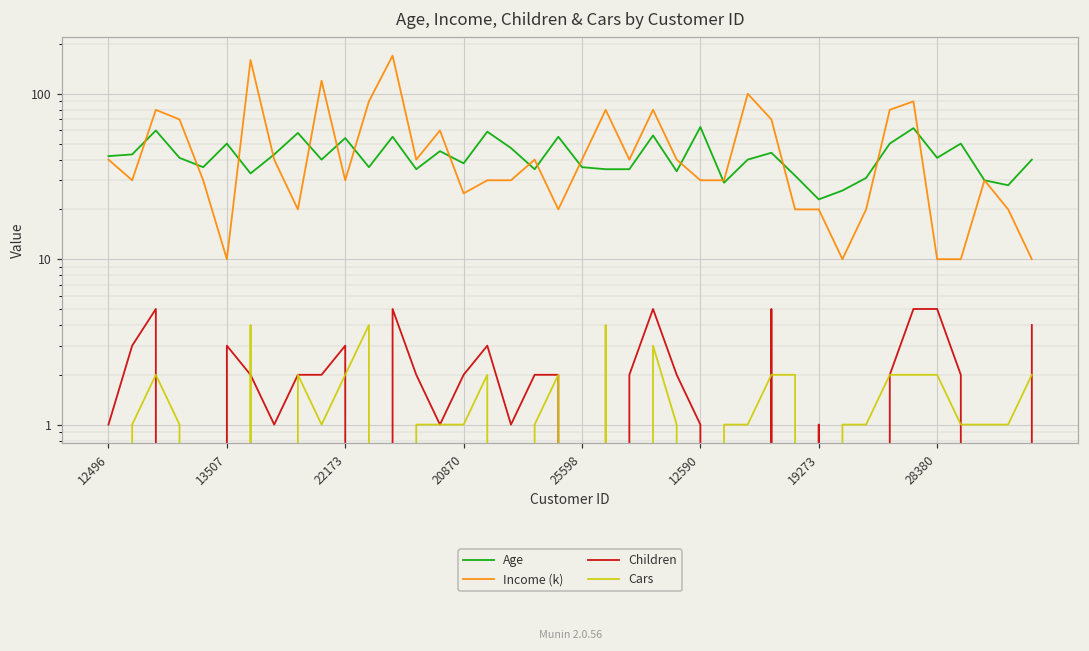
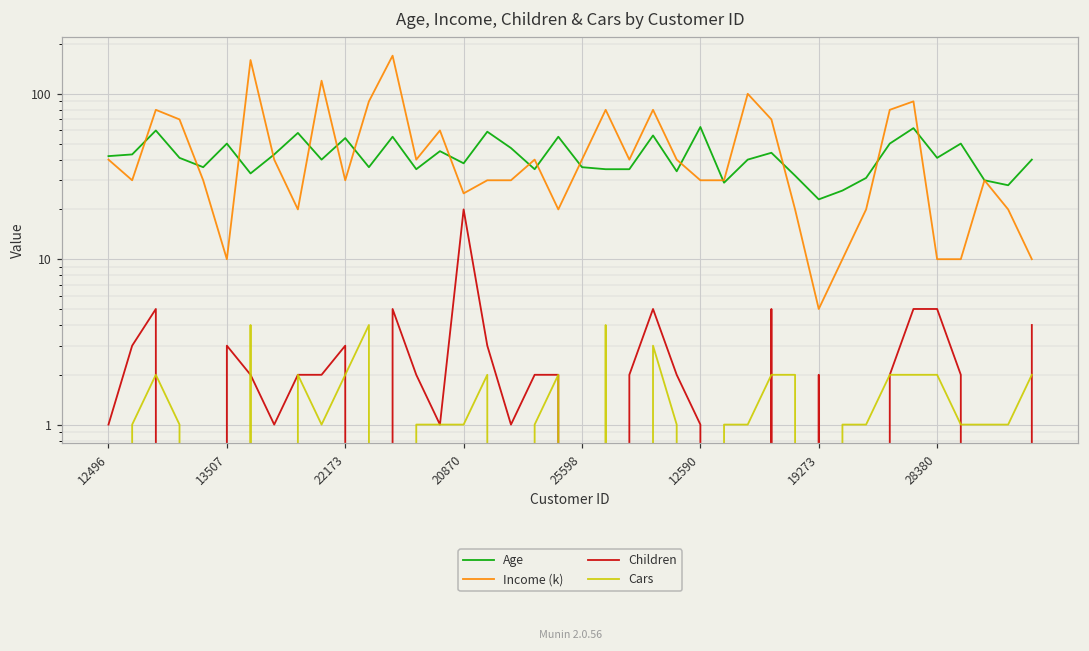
  {
    "Age": {
      "12496": 42,
      "13507": 50,
      "22173": 54,
      "20870": 38,
      "25598": 36,
      "12590": 63,
      "19273": 23,
      "28380": 41
    },
    "Income (k)": {
      "12496": 40,
      "13507": 10,
      "22173": 30,
      "20870": 25,
      "25598": 40,
      "12590": 30,
-     "19273": 20,
+     "19273": 5,
      "28380": 10
    },
    "Children": {
      "12496": 1,
      "13507": 3,
      "22173": 3,
-     "20870": 2,
+     "20870": 20,
      "12590": 1,
-     "19273": 1,
+     "19273": 2,
      "28380": 5
    },
    "Cars": {
      "22173": 2,
      "20870": 1,
      "28380": 2
    }
  }
